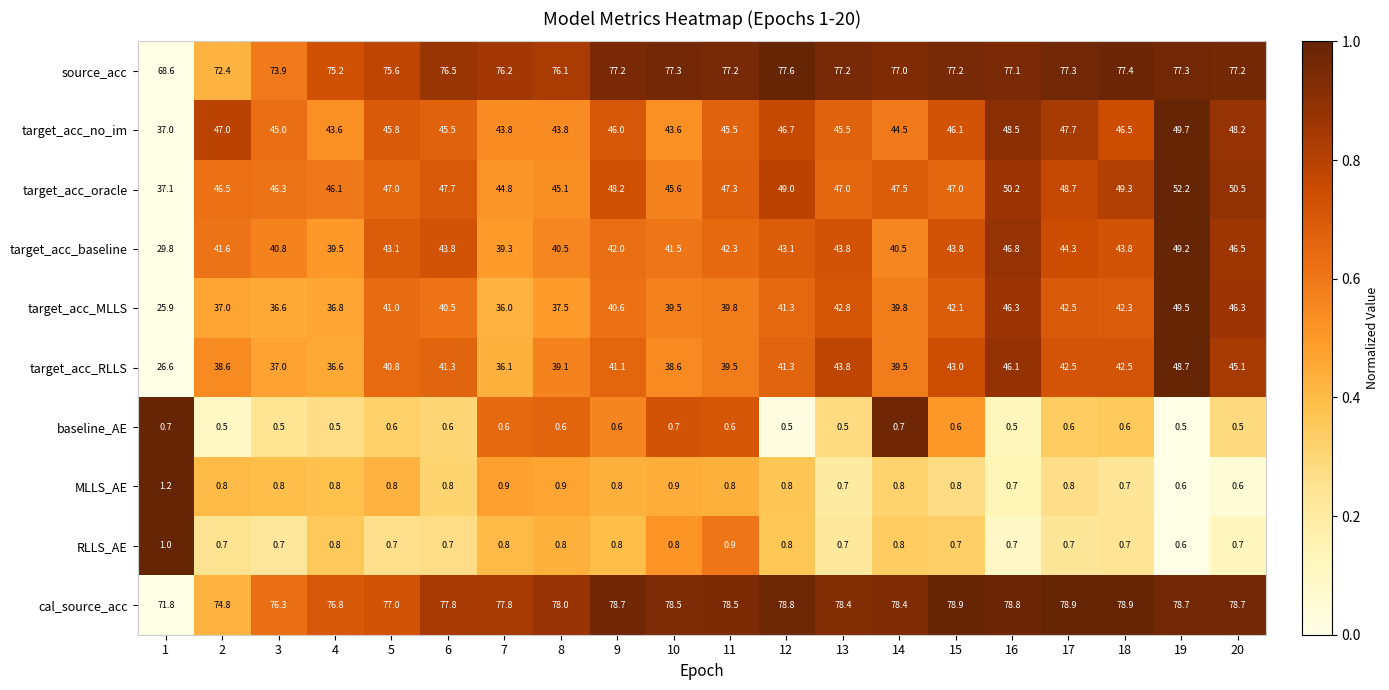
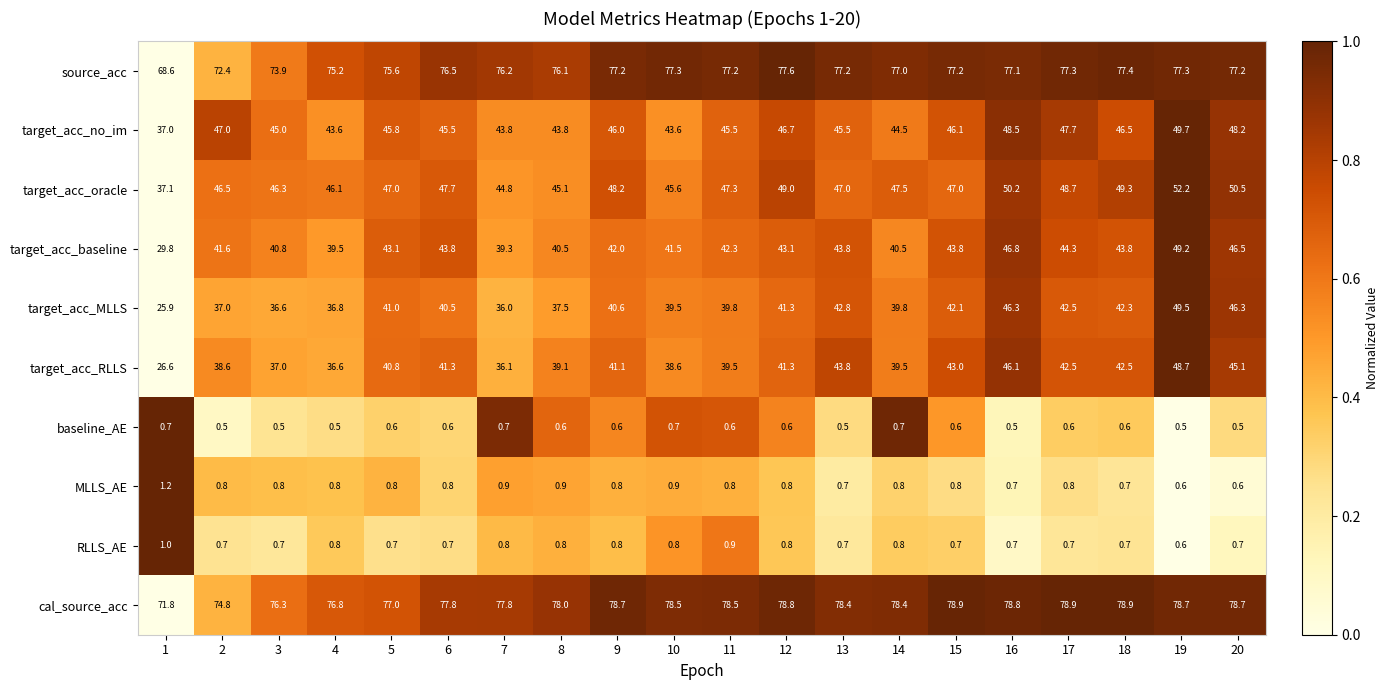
  {
    "source_acc": {
      "1": 68.6,
      "2": 72.4,
      "3": 73.9,
      "4": 75.2,
      "5": 75.6,
      "6": 76.5,
      "7": 76.2,
      "8": 76.1,
      "9": 77.2,
      "10": 77.3,
      "11": 77.2,
      "12": 77.6,
      "13": 77.2,
      "14": 77.0,
      "15": 77.2,
      "16": 77.1,
      "17": 77.3,
      "18": 77.4,
      "19": 77.3,
      "20": 77.2
    },
    "target_acc_no_im": {
      "1": 37.0,
      "2": 47.0,
      "3": 45.0,
      "4": 43.6,
      "5": 45.8,
      "6": 45.5,
      "7": 43.8,
      "8": 43.8,
      "9": 46.0,
      "10": 43.6,
      "11": 45.5,
      "12": 46.7,
      "13": 45.5,
      "14": 44.5,
      "15": 46.1,
      "16": 48.5,
      "17": 47.7,
      "18": 46.5,
      "19": 49.7,
      "20": 48.2
    },
    "target_acc_oracle": {
      "1": 37.1,
      "2": 46.5,
      "3": 46.3,
      "4": 46.1,
      "5": 47.0,
      "6": 47.7,
      "7": 44.8,
      "8": 45.1,
      "9": 48.2,
      "10": 45.6,
      "11": 47.3,
      "12": 49.0,
      "13": 47.0,
      "14": 47.5,
      "15": 47.0,
      "16": 50.2,
      "17": 48.7,
      "18": 49.3,
      "19": 52.2,
      "20": 50.5
    },
    "target_acc_baseline": {
      "1": 29.8,
      "2": 41.6,
      "3": 40.8,
      "4": 39.5,
      "5": 43.1,
      "6": 43.8,
      "7": 39.3,
      "8": 40.5,
      "9": 42.0,
      "10": 41.5,
      "11": 42.3,
      "12": 43.1,
      "13": 43.8,
      "14": 40.5,
      "15": 43.8,
      "16": 46.8,
      "17": 44.3,
      "18": 43.8,
      "19": 49.2,
      "20": 46.5
    },
    "target_acc_MLLS": {
      "1": 25.9,
      "2": 37.0,
      "3": 36.6,
      "4": 36.8,
      "5": 41.0,
      "6": 40.5,
      "7": 36.0,
      "8": 37.5,
      "9": 40.6,
      "10": 39.5,
      "11": 39.8,
      "12": 41.3,
      "13": 42.8,
      "14": 39.8,
      "15": 42.1,
      "16": 46.3,
      "17": 42.5,
      "18": 42.3,
      "19": 49.5,
      "20": 46.3
    },
    "target_acc_RLLS": {
      "1": 26.6,
      "2": 38.6,
      "3": 37.0,
      "4": 36.6,
      "5": 40.8,
      "6": 41.3,
      "7": 36.1,
      "8": 39.1,
      "9": 41.1,
      "10": 38.6,
      "11": 39.5,
      "12": 41.3,
      "13": 43.8,
      "14": 39.5,
      "15": 43.0,
      "16": 46.1,
      "17": 42.5,
      "18": 42.5,
      "19": 48.7,
      "20": 45.1
    },
    "baseline_AE": {
      "1": 0.7,
      "2": 0.5,
      "3": 0.5,
      "4": 0.5,
      "5": 0.6,
      "6": 0.6,
-     "7": 0.6,
+     "7": 0.7,
      "8": 0.6,
      "9": 0.6,
      "10": 0.7,
      "11": 0.6,
-     "12": 0.5,
+     "12": 0.6,
      "13": 0.5,
      "14": 0.7,
      "15": 0.6,
      "16": 0.5,
      "17": 0.6,
      "18": 0.6,
      "19": 0.5,
      "20": 0.5
    },
    "MLLS_AE": {
      "1": 1.2,
      "2": 0.8,
      "3": 0.8,
      "4": 0.8,
      "5": 0.8,
      "6": 0.8,
      "7": 0.9,
      "8": 0.9,
      "9": 0.8,
      "10": 0.9,
      "11": 0.8,
      "12": 0.8,
      "13": 0.7,
      "14": 0.8,
      "15": 0.8,
      "16": 0.7,
      "17": 0.8,
      "18": 0.7,
      "19": 0.6,
      "20": 0.6
    },
    "RLLS_AE": {
      "1": 1.0,
      "2": 0.7,
      "3": 0.7,
      "4": 0.8,
      "5": 0.7,
      "6": 0.7,
      "7": 0.8,
      "8": 0.8,
      "9": 0.8,
      "10": 0.8,
      "11": 0.9,
      "12": 0.8,
      "13": 0.7,
      "14": 0.8,
      "15": 0.7,
      "16": 0.7,
      "17": 0.7,
      "18": 0.7,
      "19": 0.6,
      "20": 0.7
    },
    "cal_source_acc": {
      "1": 71.8,
      "2": 74.8,
      "3": 76.3,
      "4": 76.8,
      "5": 77.0,
      "6": 77.8,
      "7": 77.8,
      "8": 78.0,
      "9": 78.7,
      "10": 78.5,
      "11": 78.5,
      "12": 78.8,
      "13": 78.4,
      "14": 78.4,
      "15": 78.9,
      "16": 78.8,
      "17": 78.9,
      "18": 78.9,
      "19": 78.7,
      "20": 78.7
    }
  }
